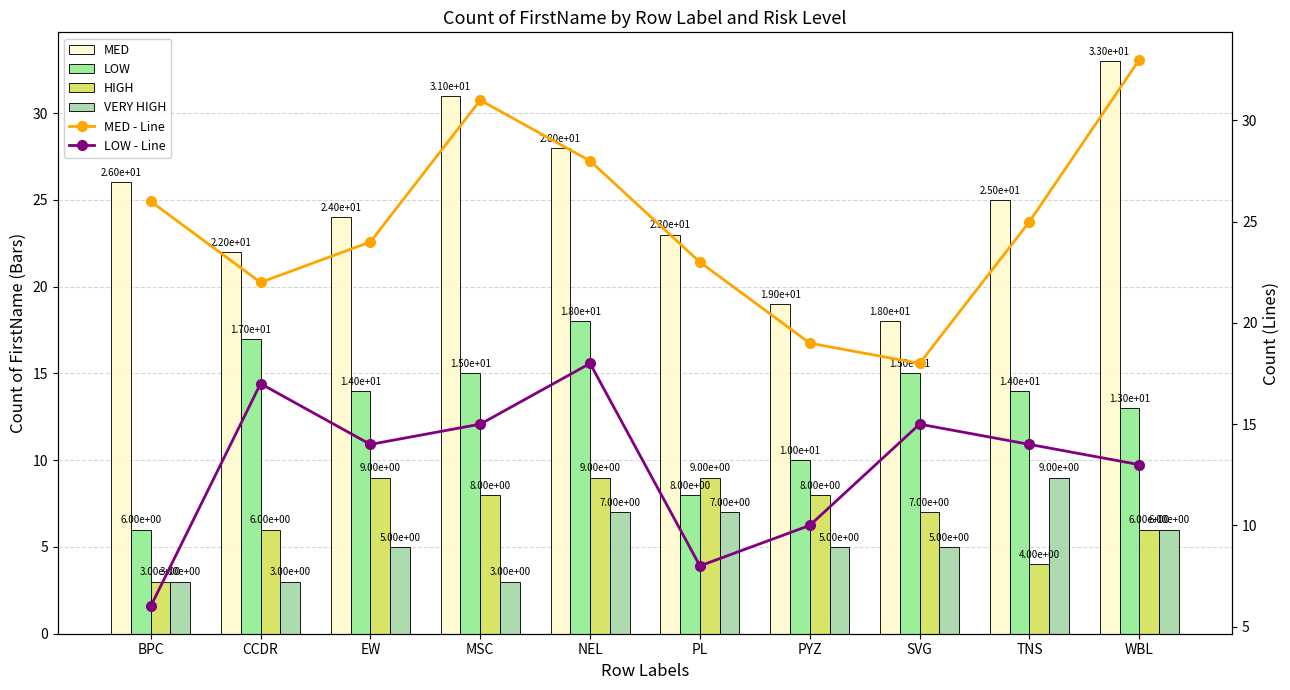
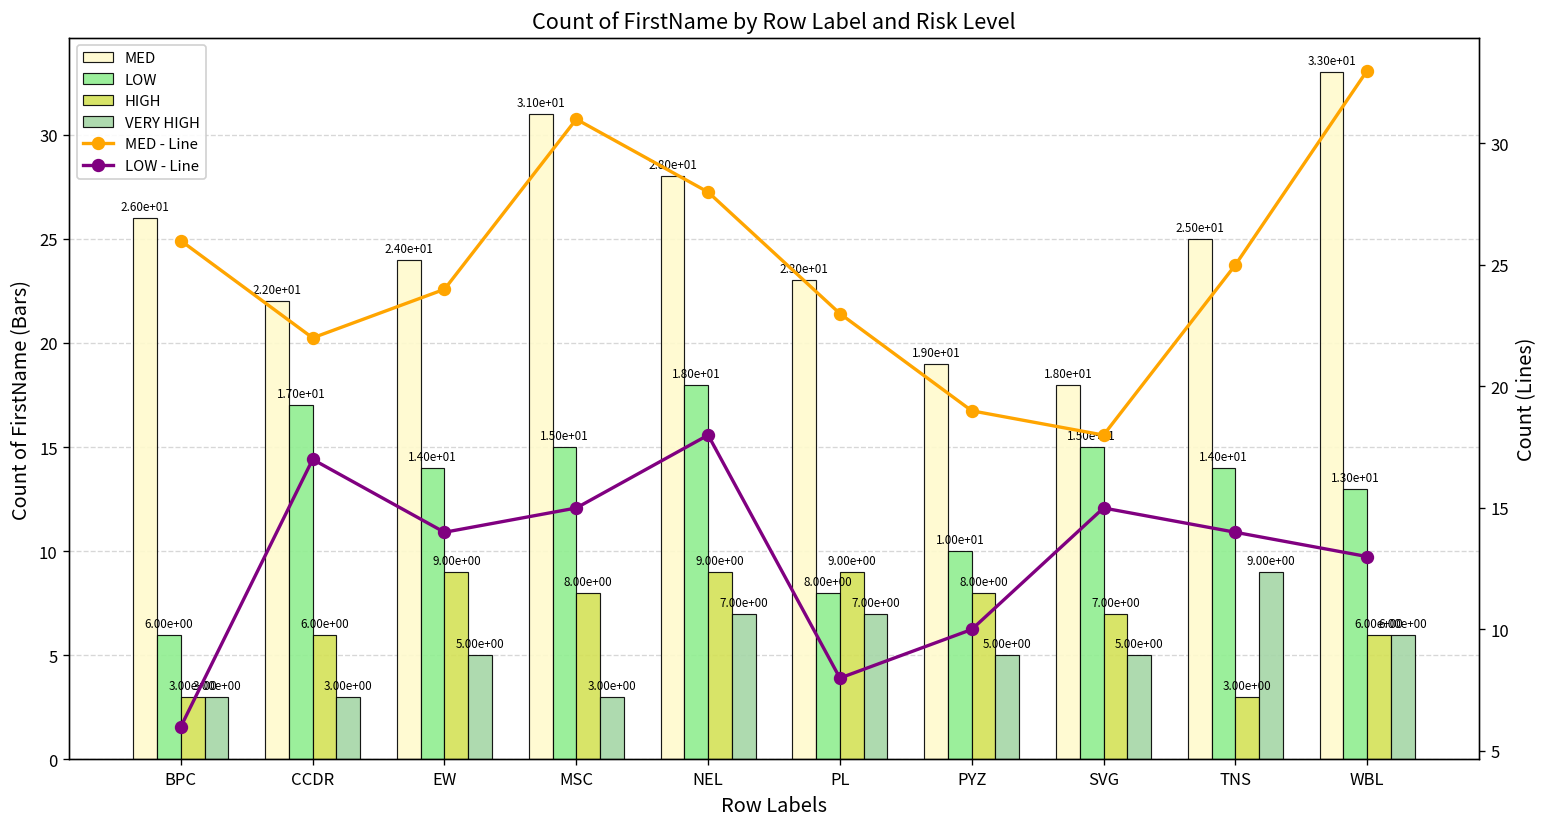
  {
    "MED": {
      "BPC": "2.60e+01",
      "CCDR": "2.20e+01",
      "EW": "2.40e+01",
      "MSC": "3.10e+01",
      "NEL": "2.80e+01",
      "PL": "2.30e+01",
      "PYZ": "1.90e+01",
      "SVG": "1.80e+01",
      "TNS": "2.50e+01",
      "WBL": "3.30e+01"
    },
    "HIGH": {
      "CCDR": "6.00e+00",
      "EW": "9.00e+00",
      "MSC": "8.00e+00",
      "NEL": "9.00e+00",
      "PL": "9.00e+00",
      "PYZ": "8.00e+00",
      "SVG": "7.00e+00",
-     "TNS": "4.00e+00"
+     "TNS": "3.00e+00"
    }
  }
